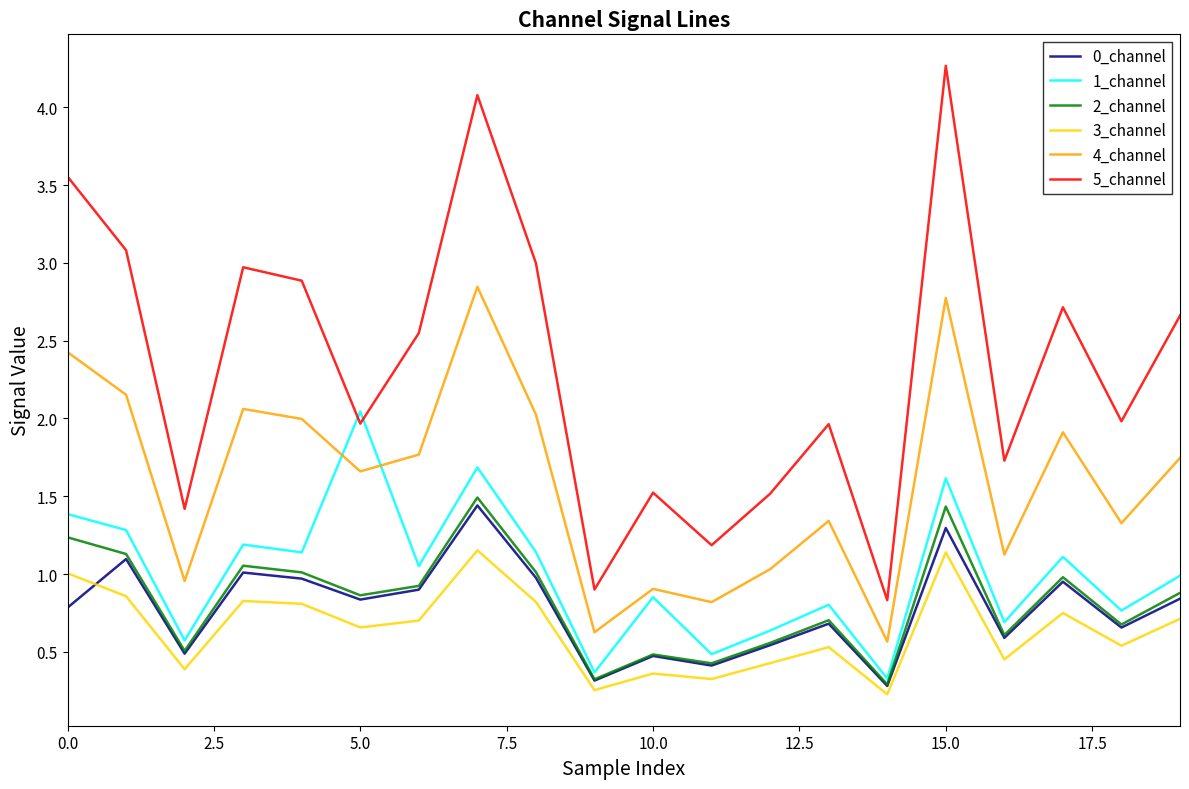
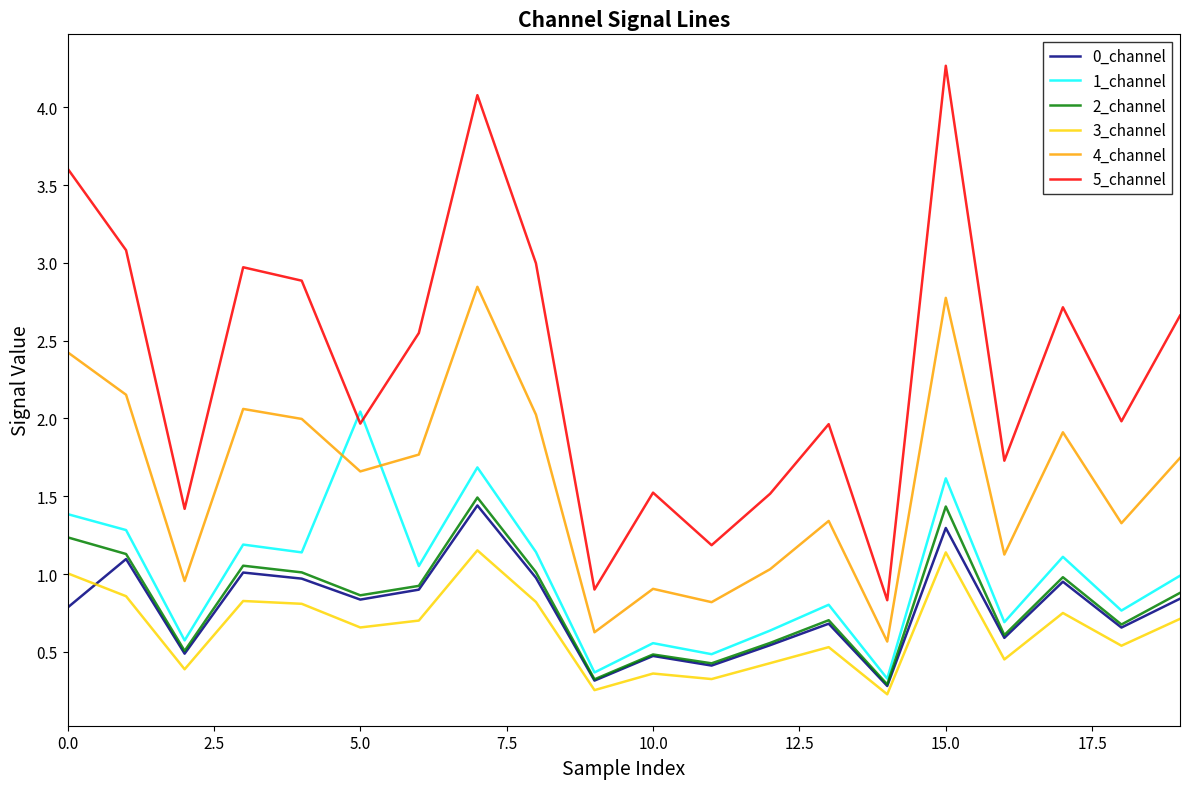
  {
    "0_channel": {
      "0.0": 0.78,
      "5.0": 0.84,
      "15.0": 1.30
    },
    "1_channel": {
      "0.0": 1.39,
      "5.0": 2.04,
-     "10.0": 0.85,
+     "10.0": 0.56,
      "15.0": 1.61
    },
    "2_channel": {
      "0.0": 1.24,
      "5.0": 0.86,
      "15.0": 1.43
    },
    "5_channel": {
-     "0.0": 3.55,
+     "0.0": 3.61,
      "5.0": 1.97,
      "10.0": 1.52,
      "15.0": 4.27
    }
  }
